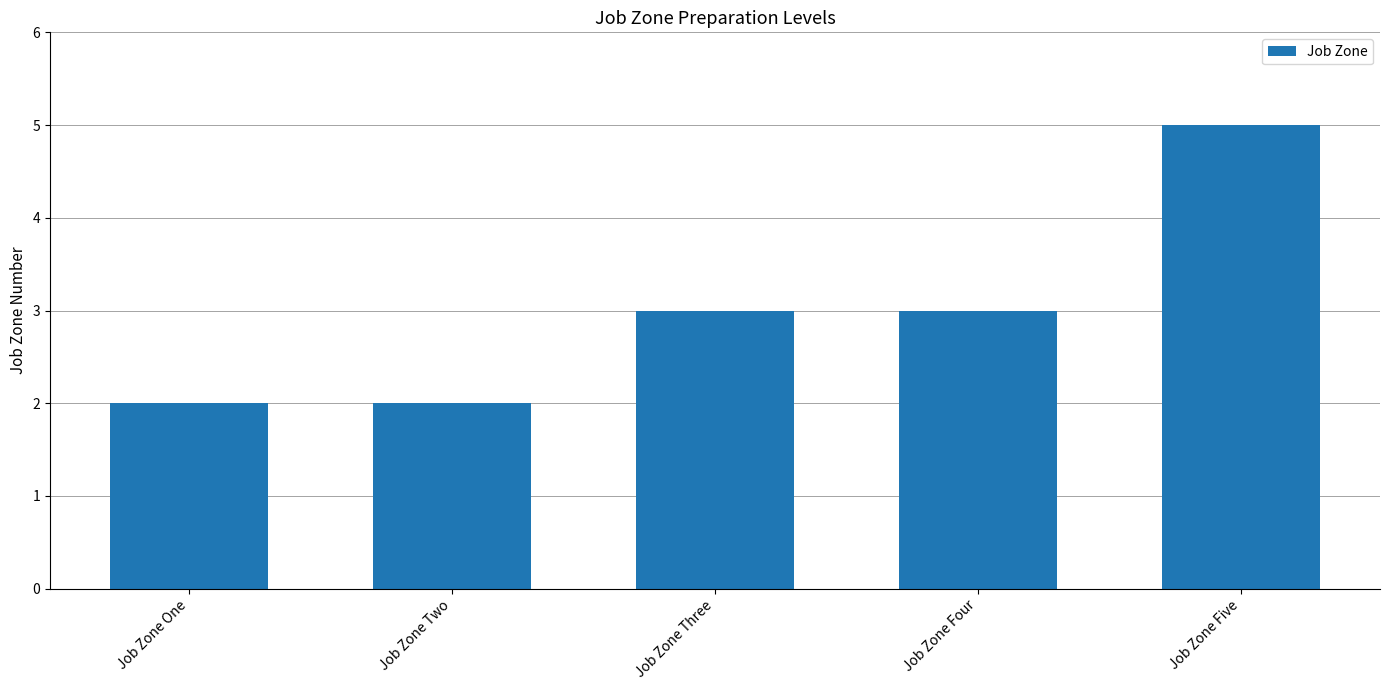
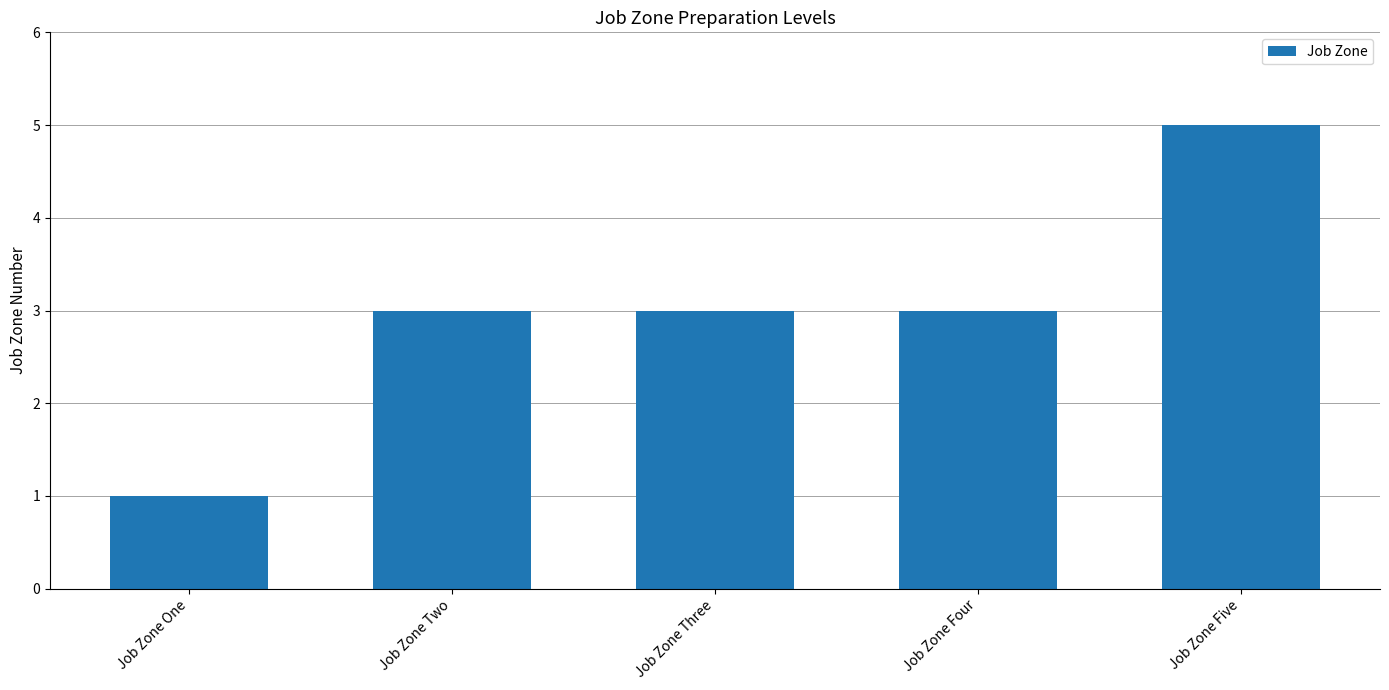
  {
-   "Job Zone One": 2,
-   "Job Zone Two": 2,
+   "Job Zone One": 1,
+   "Job Zone Two": 3,
    "Job Zone Three": 3,
    "Job Zone Four": 3,
    "Job Zone Five": 5
  }
